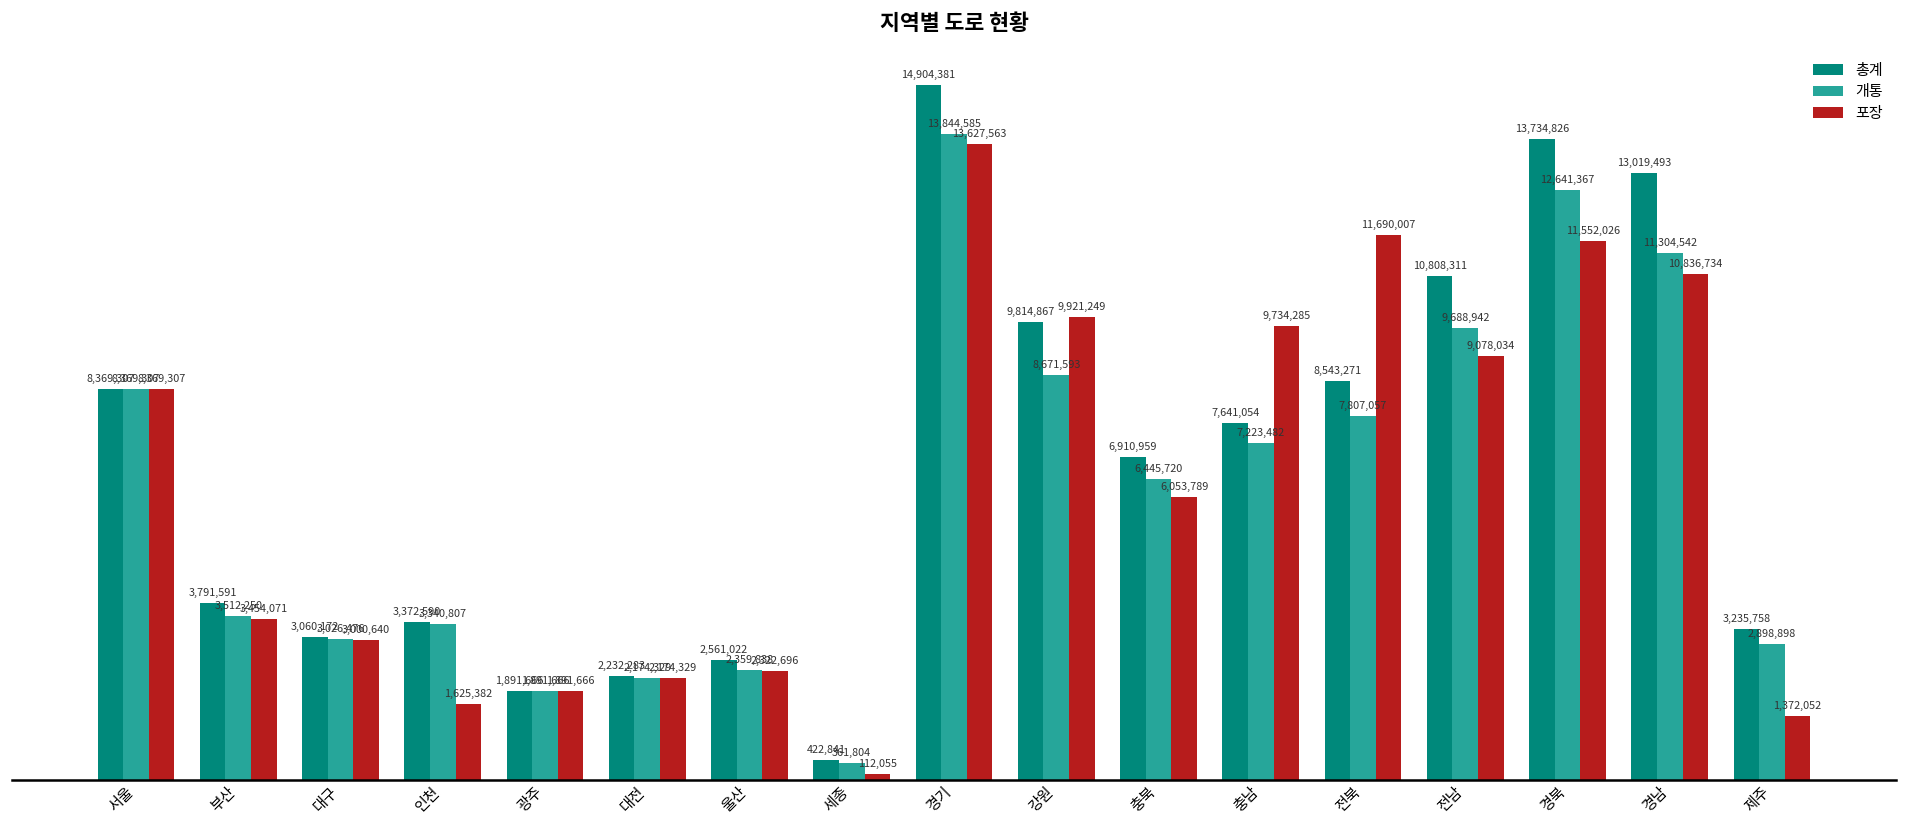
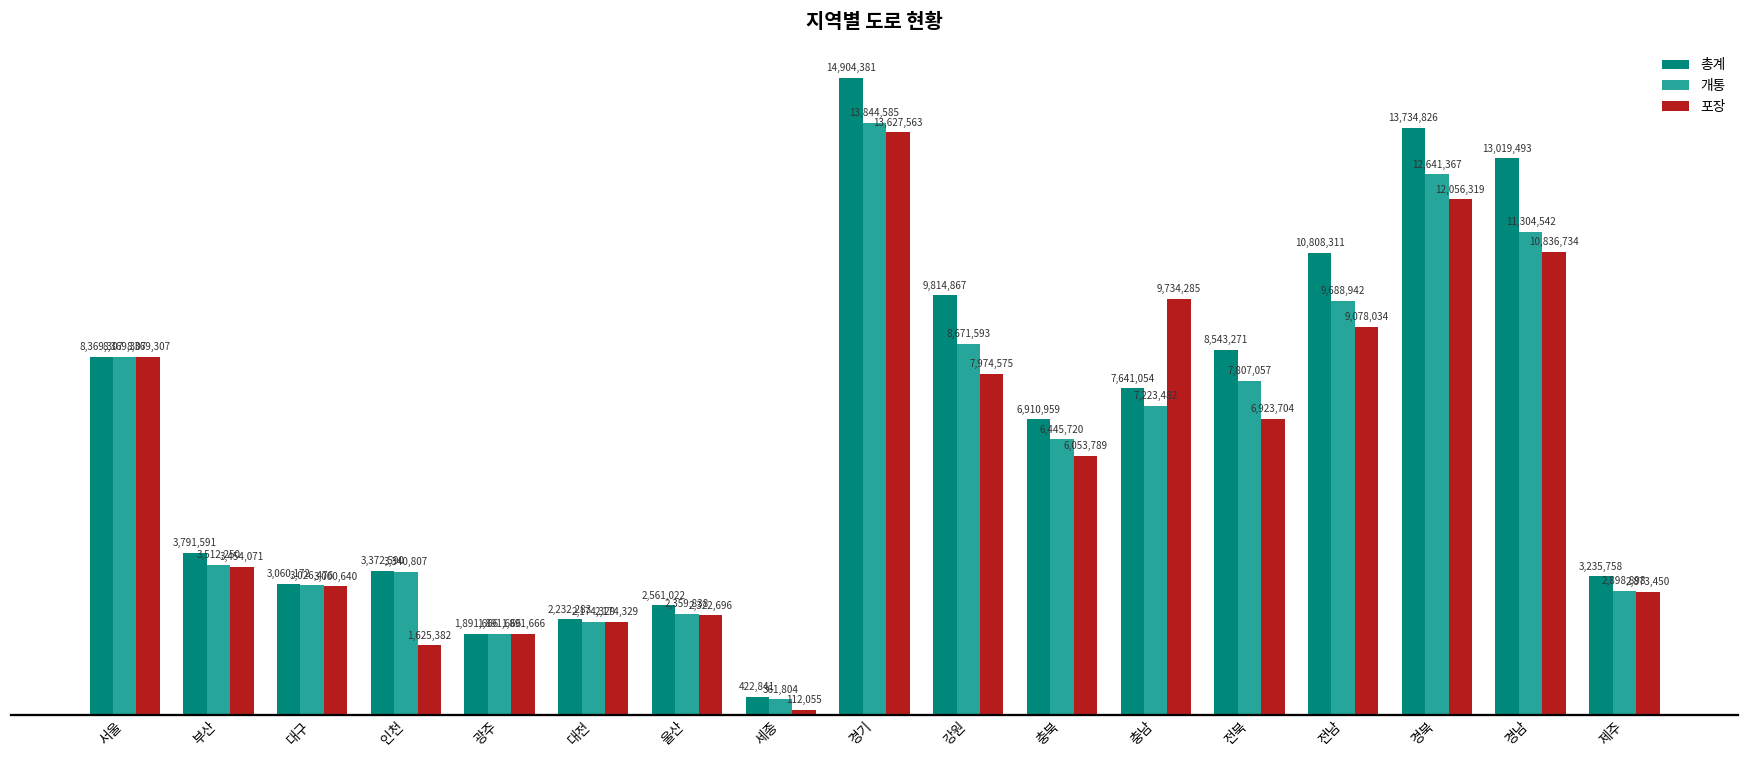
  {
    "포장": {
      "인천": "1,625,382",
      "세종": "112,055",
      "경기": "13,627,563",
-     "강원": "9,921,249",
+     "강원": "7,974,575",
      "충북": "6,053,789",
      "충남": "9,734,285",
-     "전북": "11,690,007",
+     "전북": "6,923,704",
      "전남": "9,078,034",
-     "경북": "11,552,026",
+     "경북": "12,056,319",
      "경남": "10,836,734",
-     "제주": "1,372,052"
+     "제주": "2,873,450"
    }
  }
